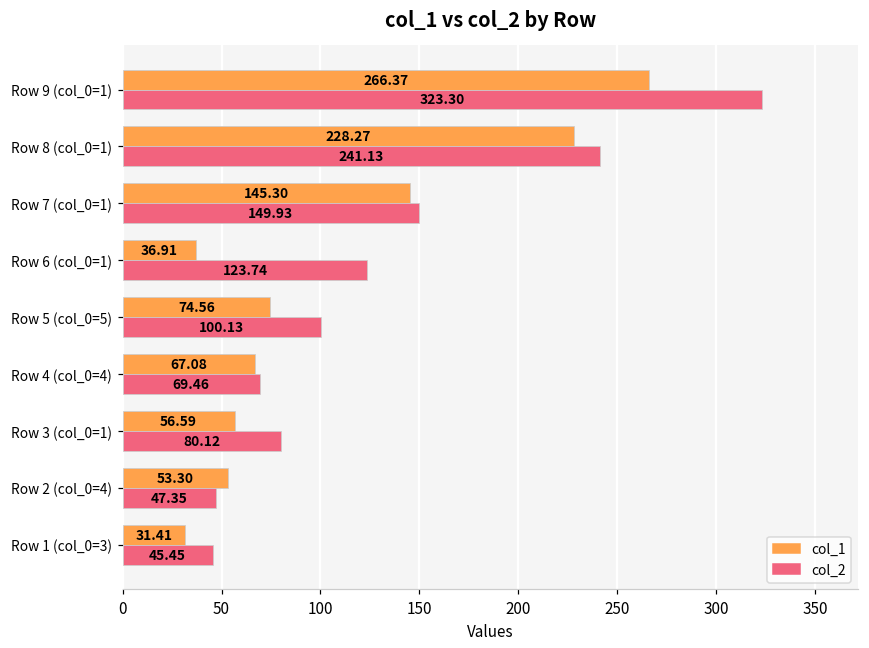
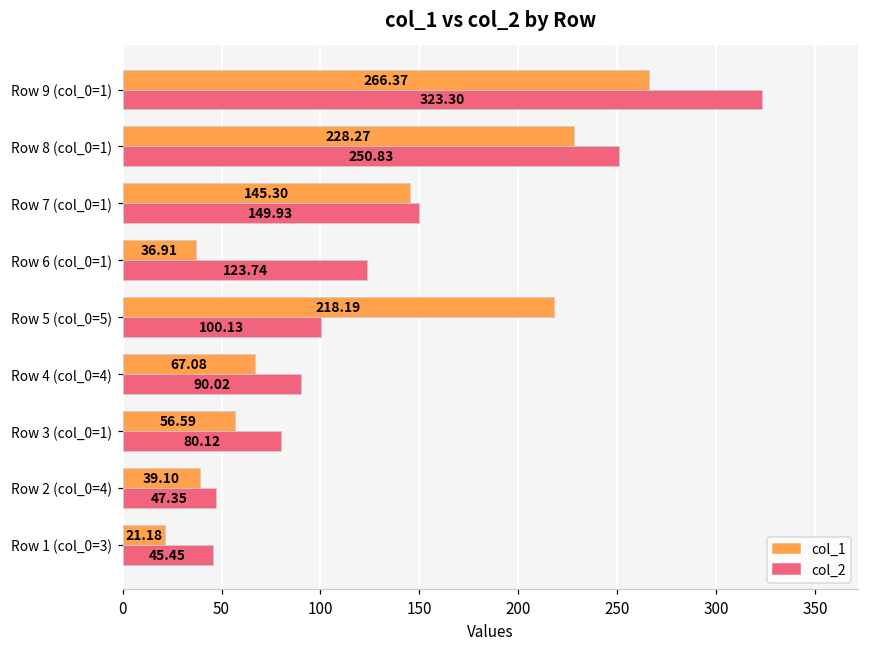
  {
    "col_1": {
      "Row 9 (col_0=1)": 266.37,
      "Row 8 (col_0=1)": 228.27,
      "Row 7 (col_0=1)": 145.30,
      "Row 6 (col_0=1)": 36.91,
-     "Row 5 (col_0=5)": 74.56,
+     "Row 5 (col_0=5)": 218.19,
      "Row 4 (col_0=4)": 67.08,
      "Row 3 (col_0=1)": 56.59,
-     "Row 2 (col_0=4)": 53.30,
-     "Row 1 (col_0=3)": 31.41
+     "Row 2 (col_0=4)": 39.10,
+     "Row 1 (col_0=3)": 21.18
    },
    "col_2": {
      "Row 9 (col_0=1)": 323.30,
-     "Row 8 (col_0=1)": 241.13,
+     "Row 8 (col_0=1)": 250.83,
      "Row 7 (col_0=1)": 149.93,
      "Row 6 (col_0=1)": 123.74,
      "Row 5 (col_0=5)": 100.13,
-     "Row 4 (col_0=4)": 69.46,
+     "Row 4 (col_0=4)": 90.02,
      "Row 3 (col_0=1)": 80.12,
      "Row 2 (col_0=4)": 47.35,
      "Row 1 (col_0=3)": 45.45
    }
  }
